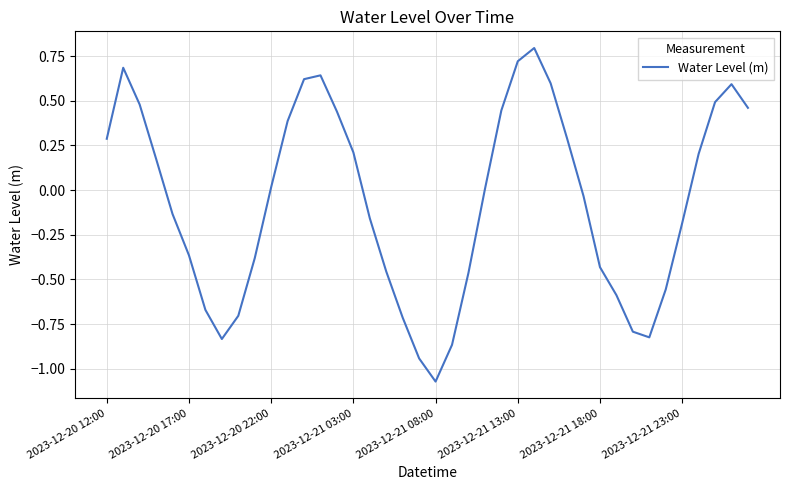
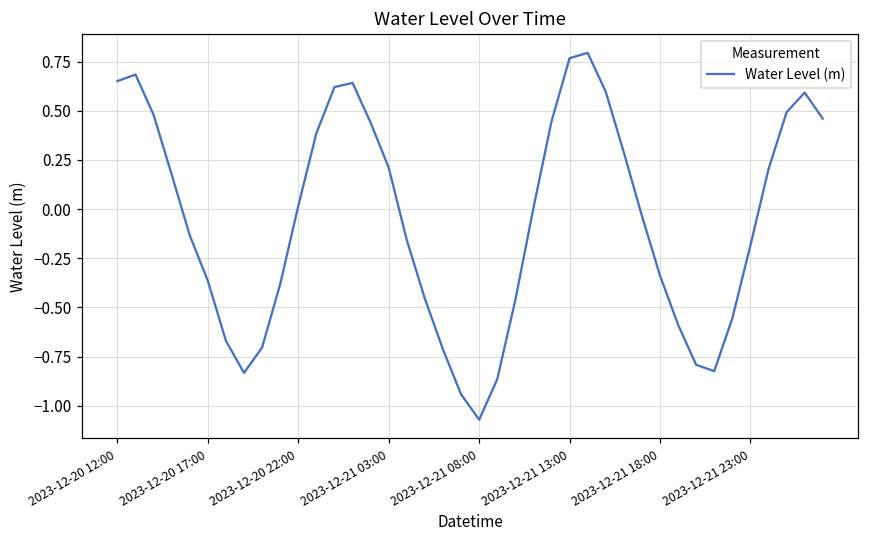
  {
-   "2023-12-20 12:00": 0.29,
+   "2023-12-20 12:00": 0.65,
    "2023-12-20 17:00": -0.37,
    "2023-12-20 22:00": 0.02,
    "2023-12-21 03:00": 0.21,
    "2023-12-21 08:00": -1.07,
-   "2023-12-21 13:00": 0.72,
-   "2023-12-21 18:00": -0.43,
+   "2023-12-21 13:00": 0.77,
+   "2023-12-21 18:00": -0.34,
    "2023-12-21 23:00": -0.19
  }
